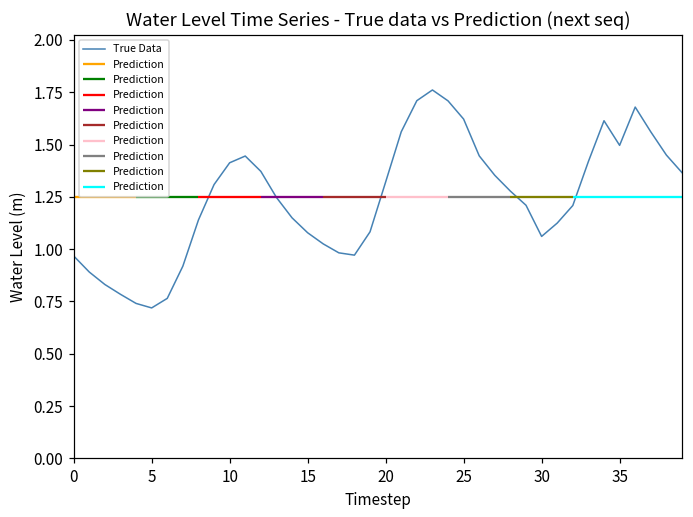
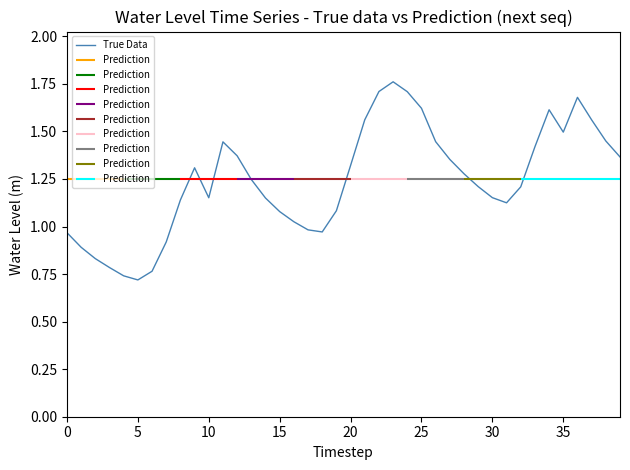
  {
    "0": 0.97,
    "5": 0.72,
-   "10": 1.41,
+   "10": 1.15,
    "15": 1.08,
    "20": 1.32,
    "25": 1.62,
-   "30": 1.06,
+   "30": 1.15,
    "35": 1.50
  }
